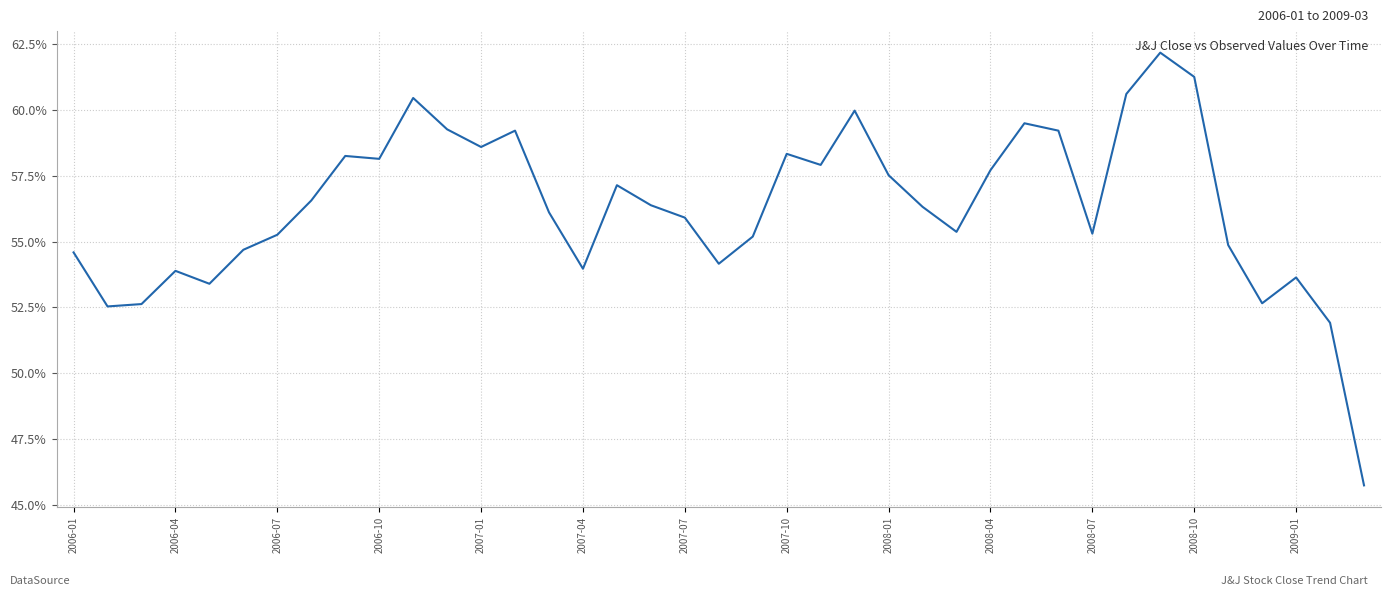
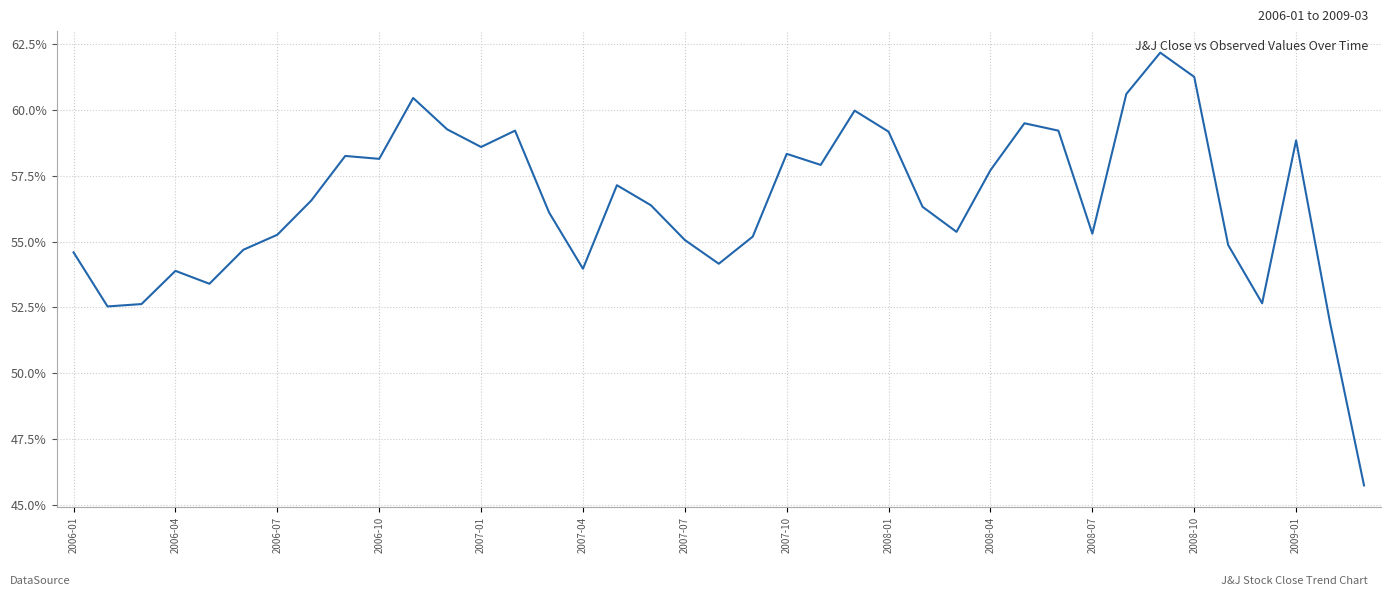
  {
    "2006-01": "54.6%",
    "2006-04": "53.9%",
    "2006-07": "55.3%",
    "2006-10": "58.1%",
    "2007-01": "58.6%",
    "2007-04": "54.0%",
-   "2007-07": "55.9%",
+   "2007-07": "55.1%",
    "2007-10": "58.3%",
-   "2008-01": "57.5%",
+   "2008-01": "59.2%",
    "2008-04": "57.7%",
    "2008-07": "55.3%",
    "2008-10": "61.3%",
-   "2009-01": "53.6%"
+   "2009-01": "58.8%"
  }
